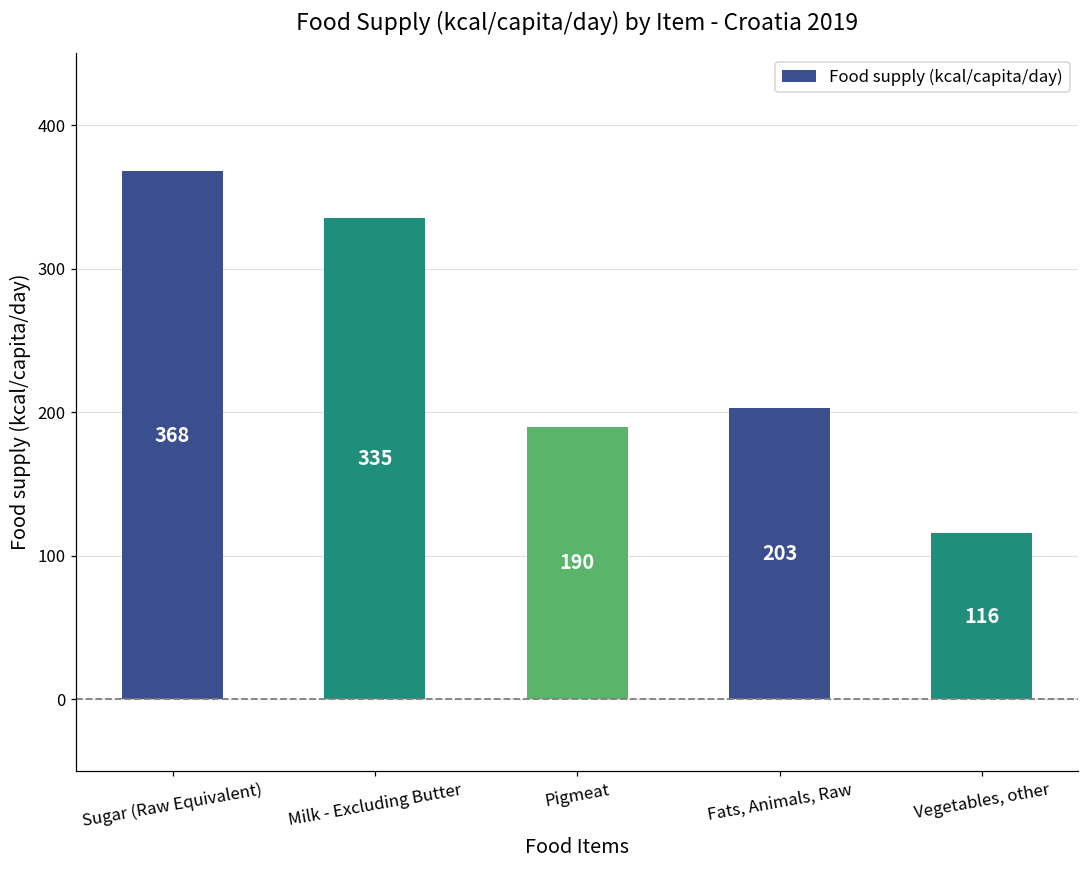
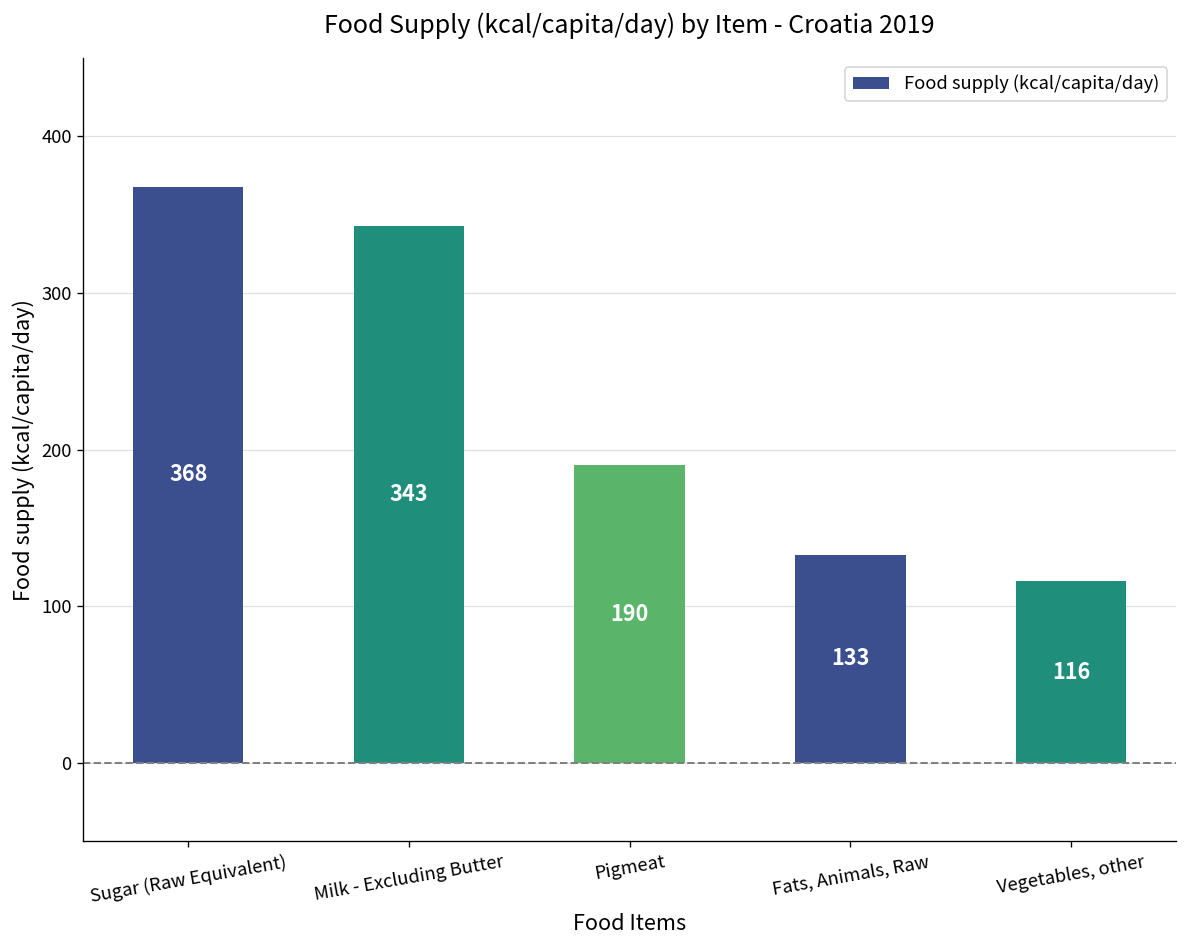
  {
    "Sugar (Raw Equivalent)": 368,
-   "Milk - Excluding Butter": 335,
+   "Milk - Excluding Butter": 343,
    "Pigmeat": 190,
-   "Fats, Animals, Raw": 203,
+   "Fats, Animals, Raw": 133,
    "Vegetables, other": 116
  }
